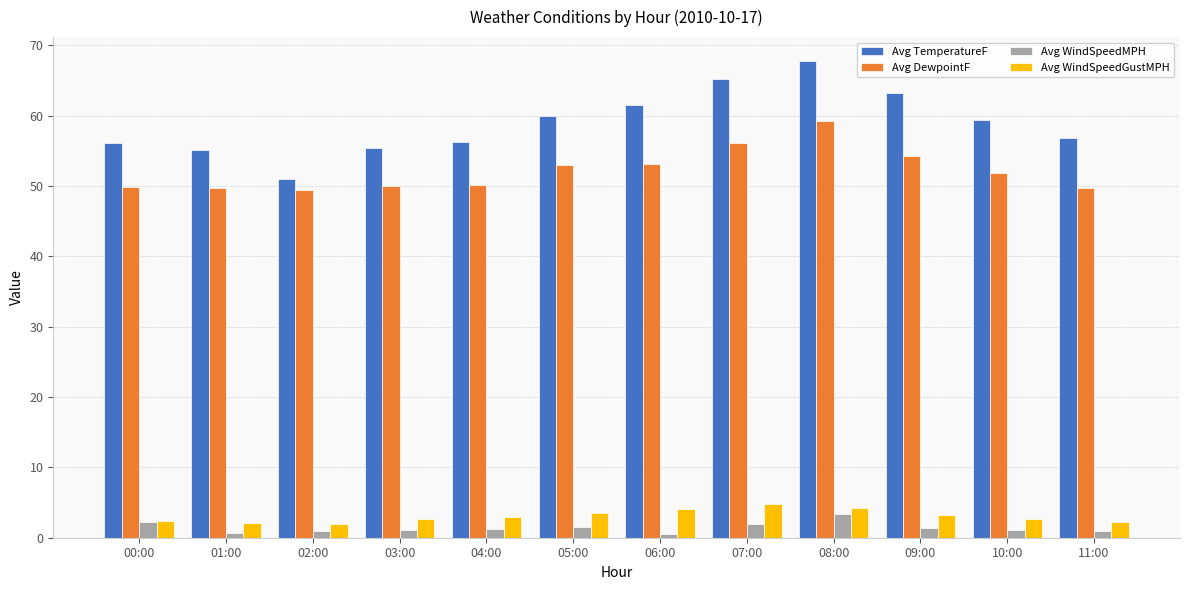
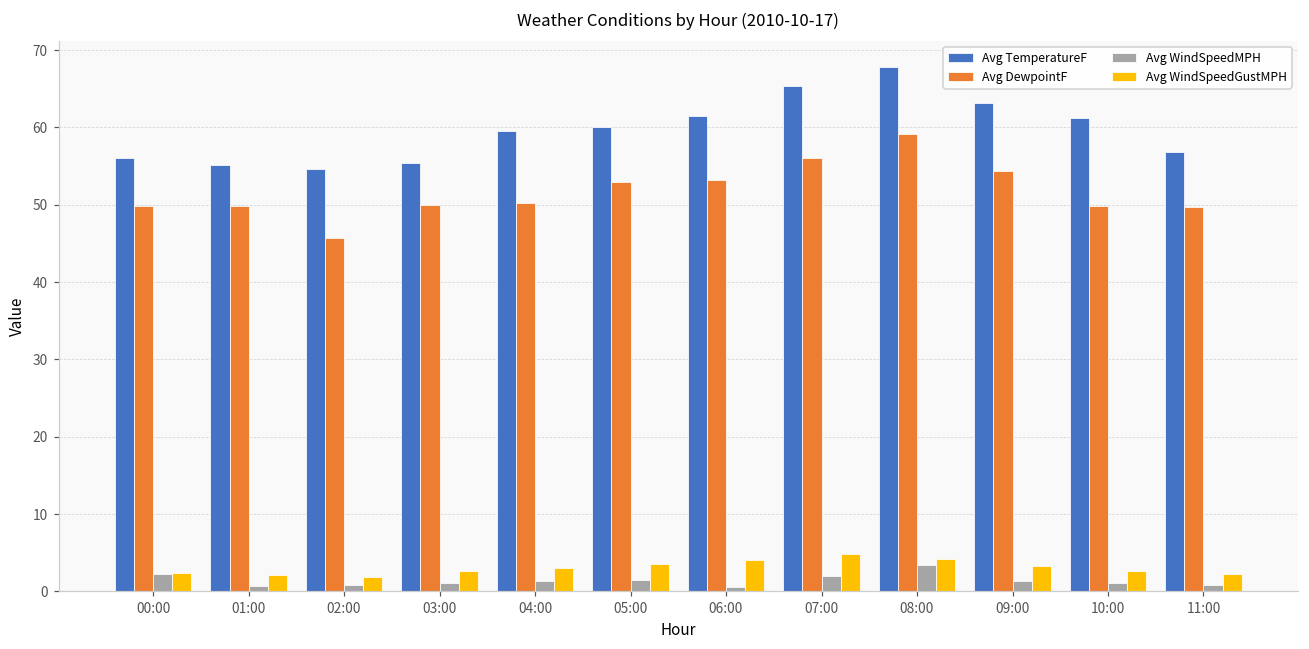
  {
    "Avg TemperatureF": {
      "00:00": 56,
      "01:00": 55,
-     "02:00": 51,
+     "02:00": 55,
      "03:00": 55,
-     "04:00": 56,
+     "04:00": 60,
      "05:00": 60,
      "06:00": 62,
      "07:00": 65,
      "08:00": 68,
      "09:00": 63,
-     "10:00": 59,
+     "10:00": 61,
      "11:00": 57
    },
    "Avg DewpointF": {
      "00:00": 50,
      "01:00": 50,
-     "02:00": 50,
+     "02:00": 46,
      "03:00": 50,
      "04:00": 50,
      "05:00": 53,
      "06:00": 53,
      "07:00": 56,
      "08:00": 59,
      "09:00": 54,
-     "10:00": 52,
+     "10:00": 50,
      "11:00": 50
    },
    "Avg WindSpeedMPH": {
      "00:00": 2,
      "01:00": 1,
      "02:00": 1,
      "03:00": 1,
      "04:00": 1,
      "05:00": 2,
      "06:00": 1,
      "07:00": 2,
      "08:00": 3,
      "09:00": 1,
      "10:00": 1,
      "11:00": 1
    },
    "Avg WindSpeedGustMPH": {
      "00:00": 2,
      "01:00": 2,
      "02:00": 2,
      "03:00": 3,
      "04:00": 3,
      "05:00": 4,
      "06:00": 4,
      "07:00": 5,
      "08:00": 4,
      "09:00": 3,
      "10:00": 3,
      "11:00": 2
    }
  }
